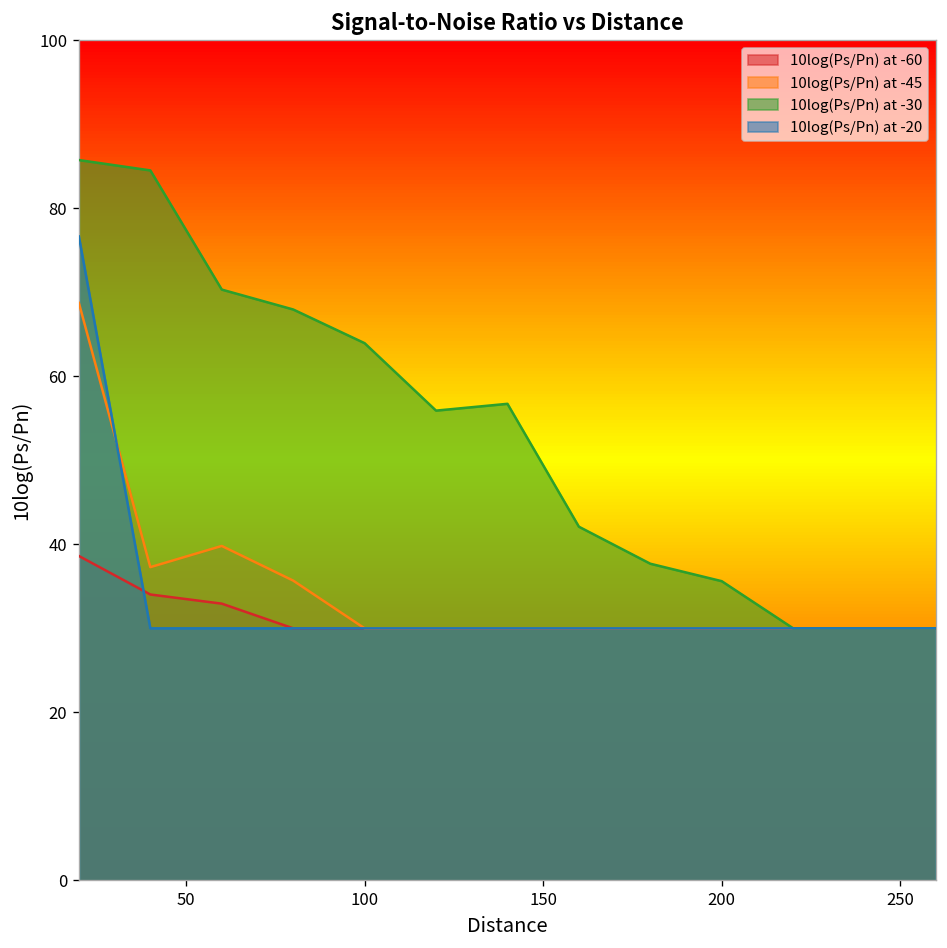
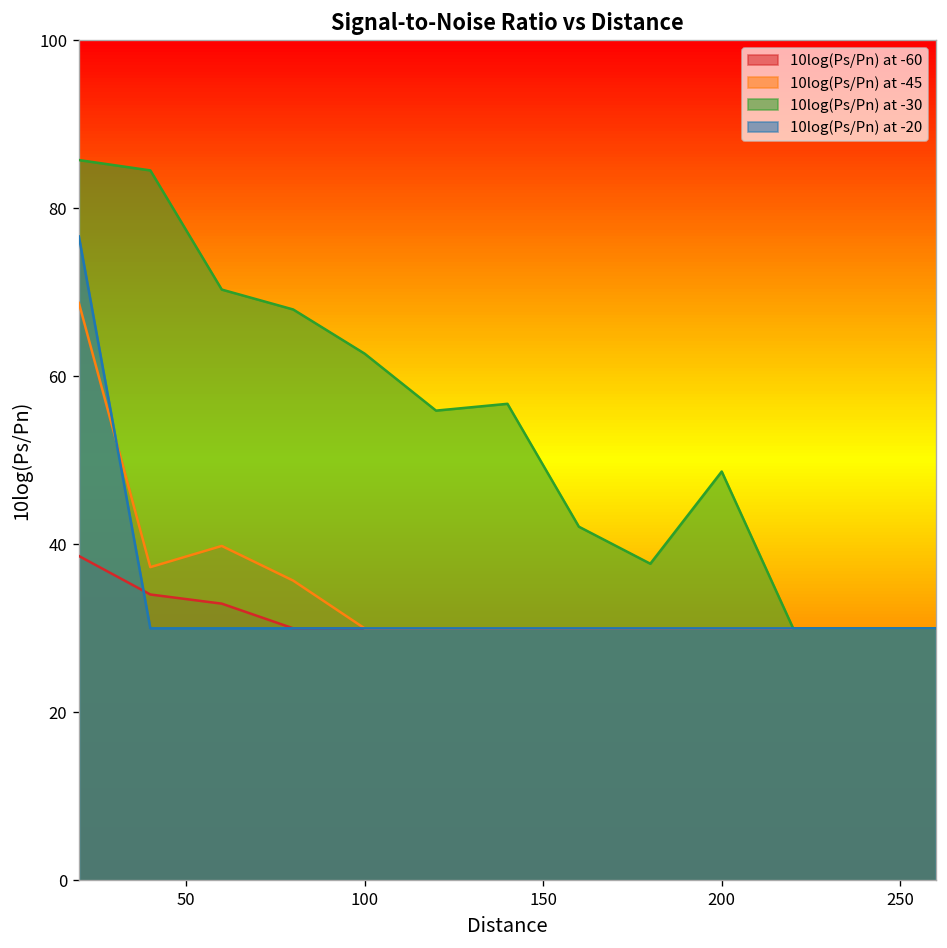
  {
    "10log(Ps/Pn) at -30": {
-     "100": 64,
-     "200": 36
+     "100": 63,
+     "200": 49
    }
  }
